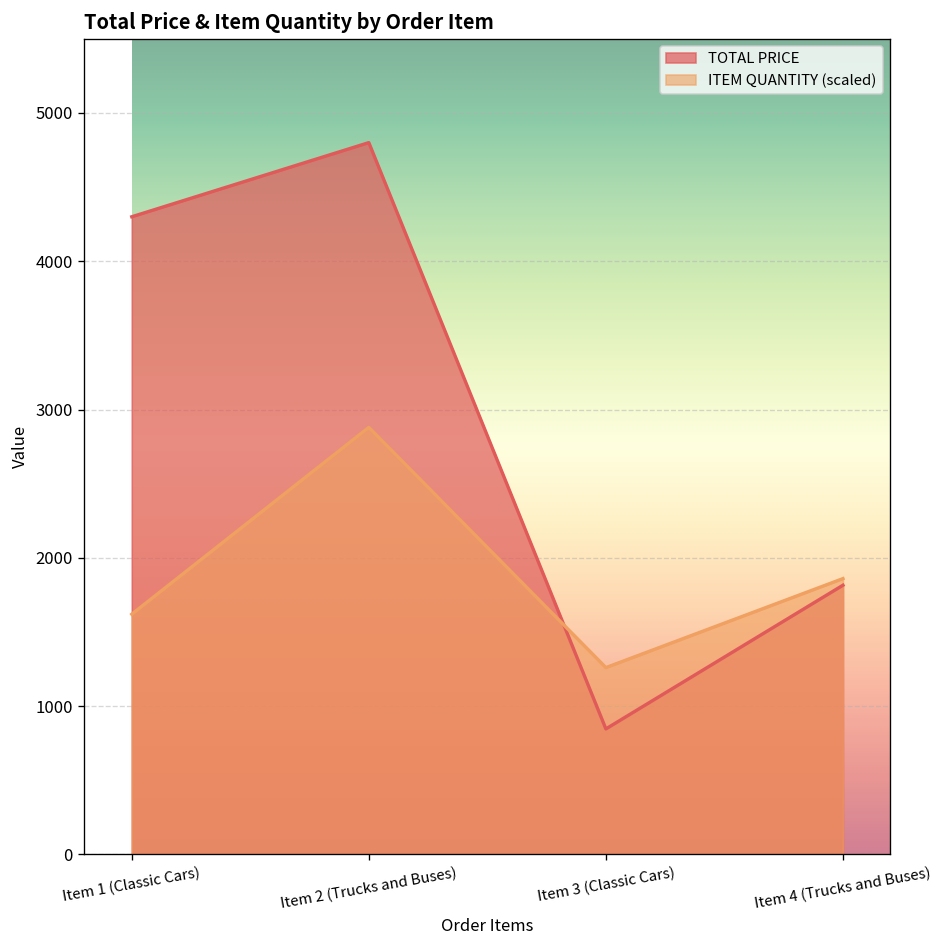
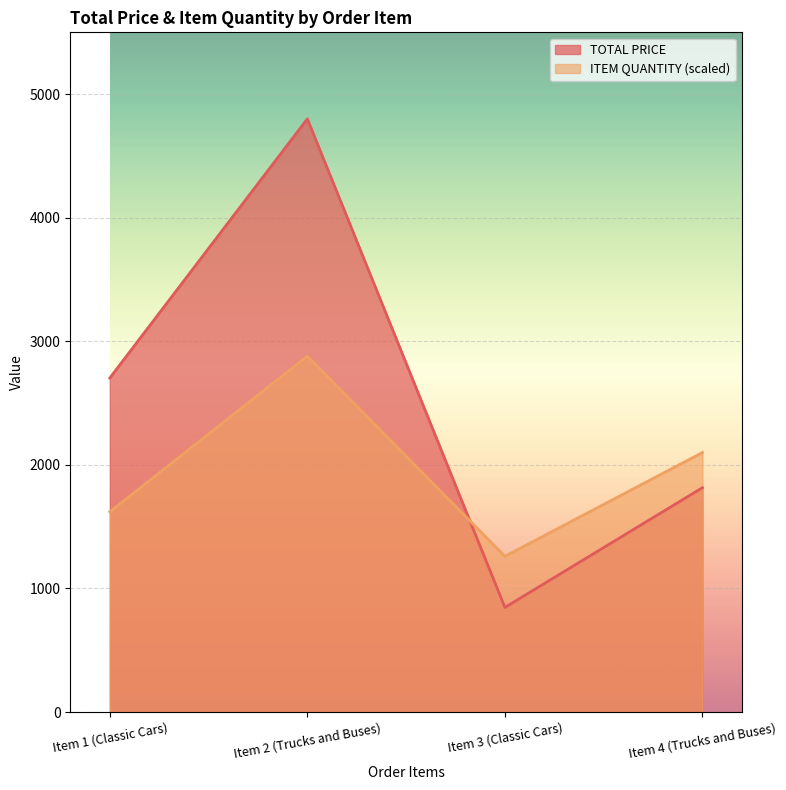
  {
    "TOTAL PRICE": {
-     "Item 1 (Classic Cars)": 4300,
+     "Item 1 (Classic Cars)": 2700,
      "Item 2 (Trucks and Buses)": 4800,
      "Item 3 (Classic Cars)": 850,
      "Item 4 (Trucks and Buses)": 1820
    },
    "ITEM QUANTITY (scaled)": {
      "Item 1 (Classic Cars)": 1620,
      "Item 2 (Trucks and Buses)": 2880,
      "Item 3 (Classic Cars)": 1260,
-     "Item 4 (Trucks and Buses)": 1860
+     "Item 4 (Trucks and Buses)": 2100
    }
  }
